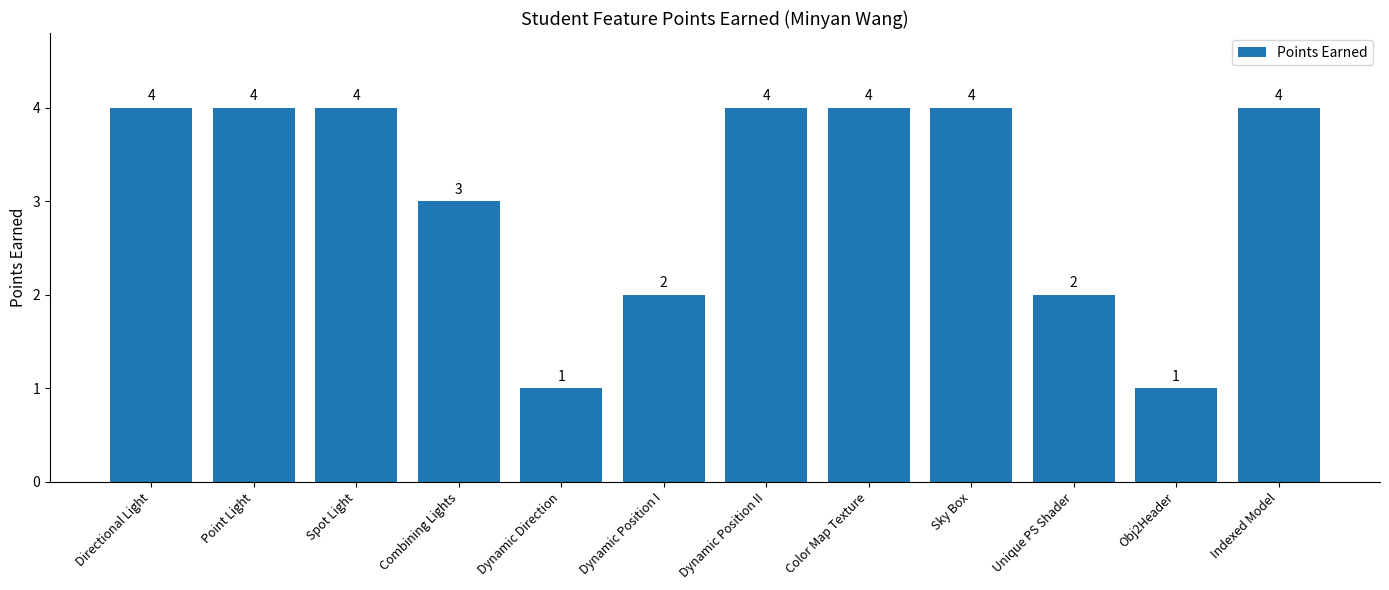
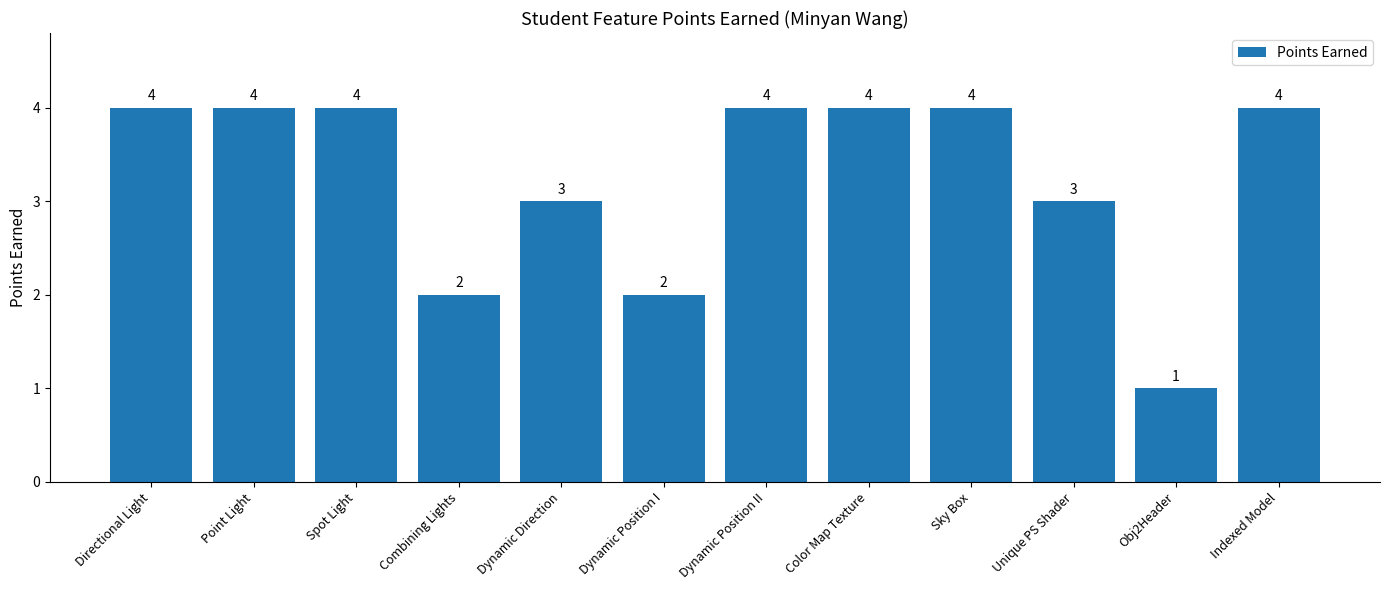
  {
    "Directional Light": 4,
    "Point Light": 4,
    "Spot Light": 4,
-   "Combining Lights": 3,
-   "Dynamic Direction": 1,
+   "Combining Lights": 2,
+   "Dynamic Direction": 3,
    "Dynamic Position I": 2,
    "Dynamic Position II": 4,
    "Color Map Texture": 4,
    "Sky Box": 4,
-   "Unique PS Shader": 2,
+   "Unique PS Shader": 3,
    "Obj2Header": 1,
    "Indexed Model": 4
  }
